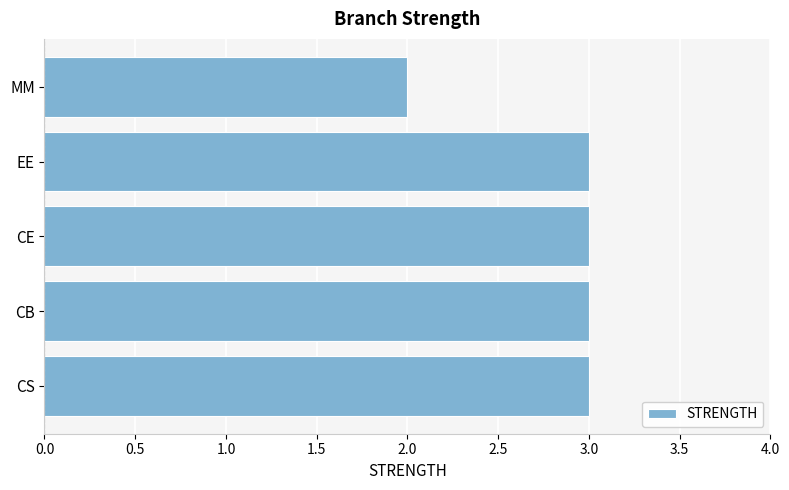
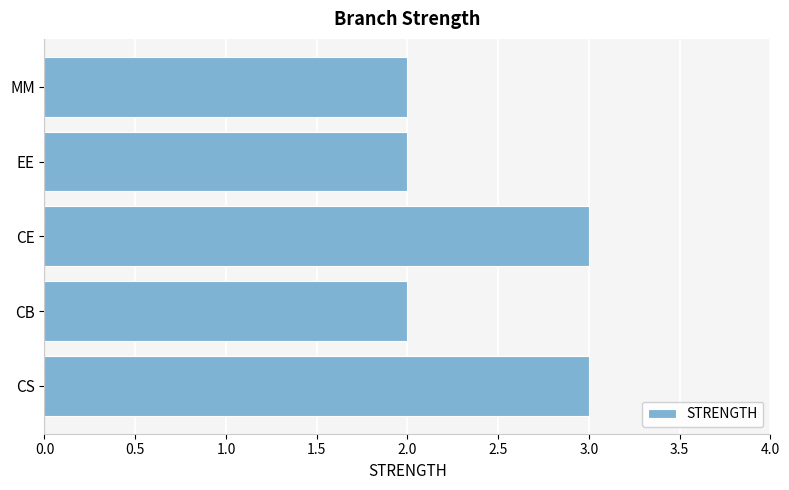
  {
    "MM": 2,
-   "EE": 3,
+   "EE": 2,
    "CE": 3,
-   "CB": 3,
+   "CB": 2,
    "CS": 3
  }
